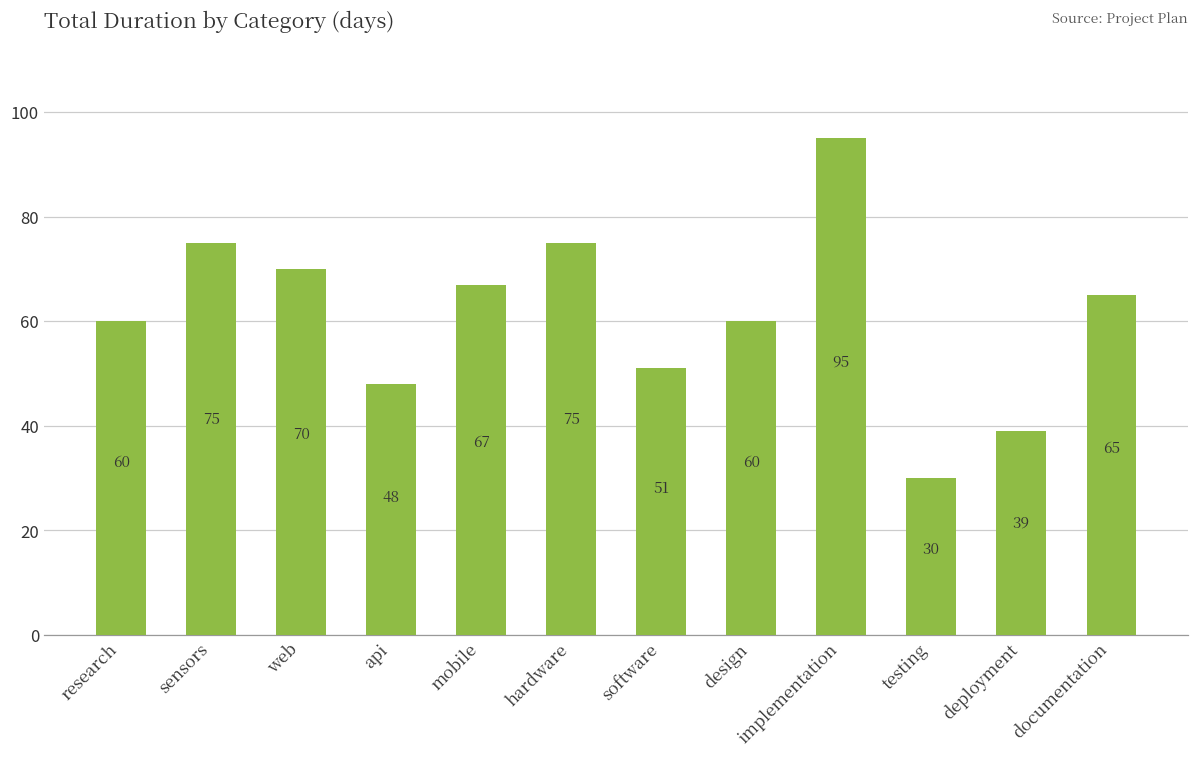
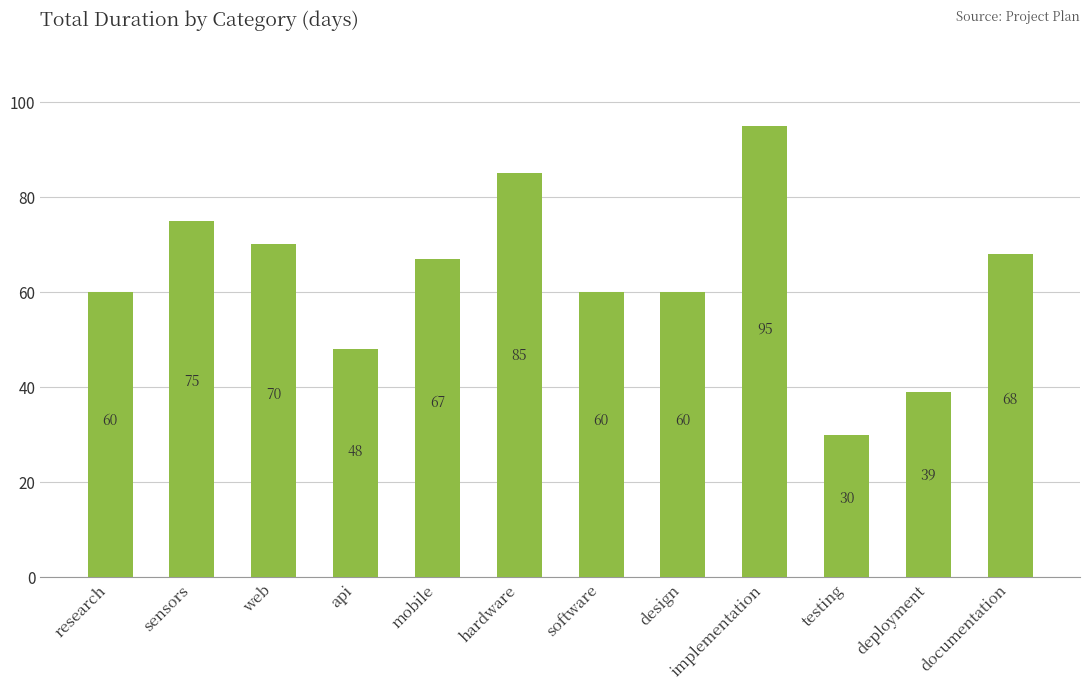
  {
    "research": 60,
    "sensors": 75,
    "web": 70,
    "api": 48,
    "mobile": 67,
-   "hardware": 75,
-   "software": 51,
+   "hardware": 85,
+   "software": 60,
    "design": 60,
    "implementation": 95,
    "testing": 30,
    "deployment": 39,
-   "documentation": 65
+   "documentation": 68
  }
